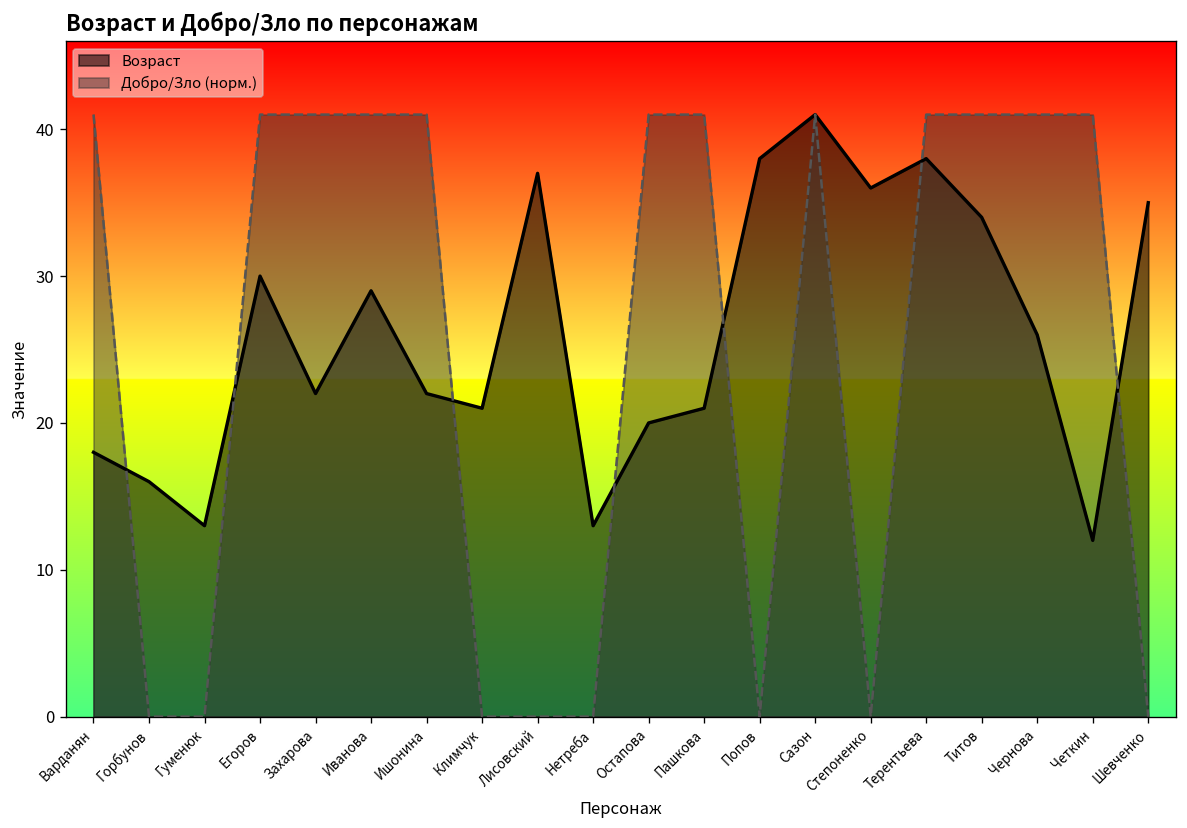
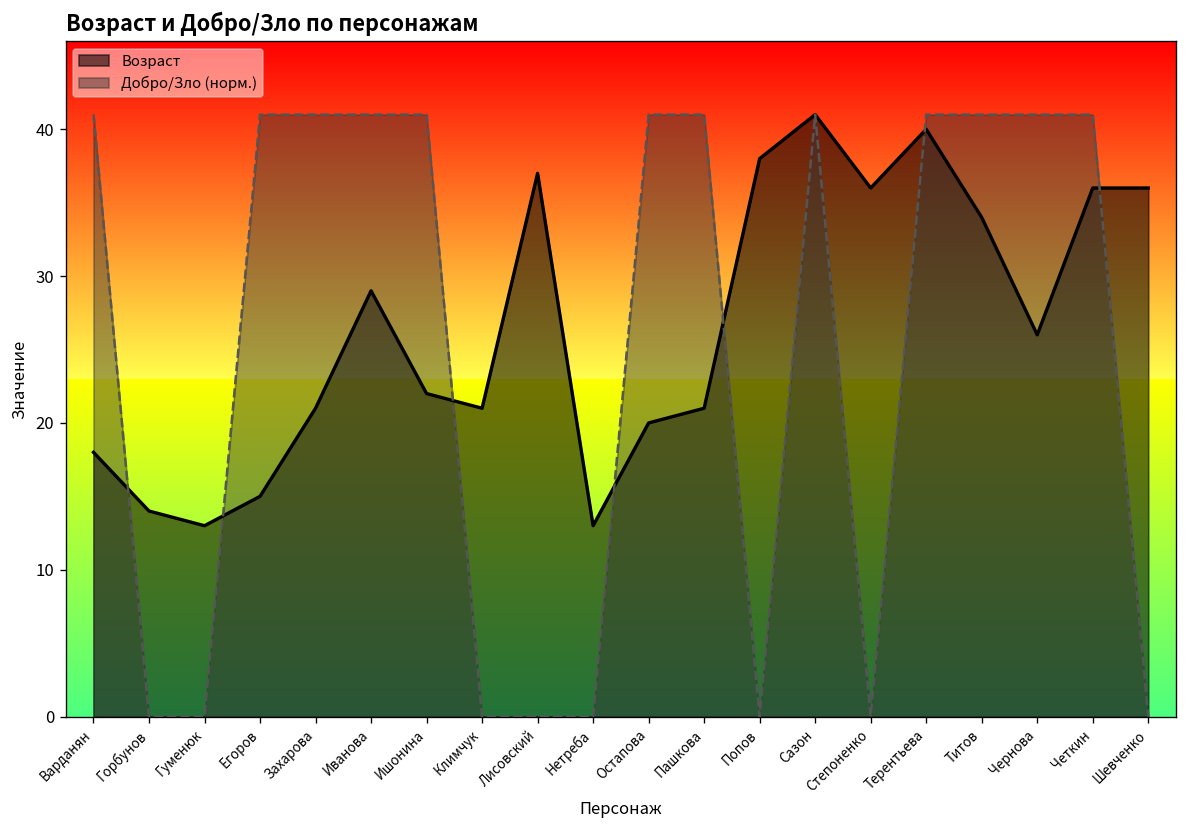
  {
    "Возраст": {
      "Варданян": 18,
-     "Горбунов": 16,
+     "Горбунов": 14,
      "Гуменюк": 13,
-     "Егоров": 30,
-     "Захарова": 22,
+     "Егоров": 15,
+     "Захарова": 21,
      "Иванова": 29,
      "Ишонина": 22,
      "Климчук": 21,
      "Лисовский": 37,
      "Нетреба": 13,
      "Остапова": 20,
      "Пашкова": 21,
      "Попов": 38,
      "Степоненко": 36,
-     "Терентьева": 38,
+     "Терентьева": 40,
      "Титов": 34,
      "Чернова": 26,
-     "Четкин": 12,
-     "Шевченко": 35
+     "Четкин": 36,
+     "Шевченко": 36
    },
    "Добро/Зло (норм.)": {
      "Варданян": 41,
      "Горбунов": 0,
      "Гуменюк": 0,
      "Егоров": 41,
      "Захарова": 41,
      "Иванова": 41,
      "Ишонина": 41,
      "Климчук": 0,
      "Лисовский": 0,
      "Нетреба": 0,
      "Остапова": 41,
      "Пашкова": 41,
      "Попов": 0,
      "Степоненко": 0,
      "Терентьева": 41,
      "Титов": 41,
      "Чернова": 41,
      "Четкин": 41,
      "Шевченко": 0
    }
  }
